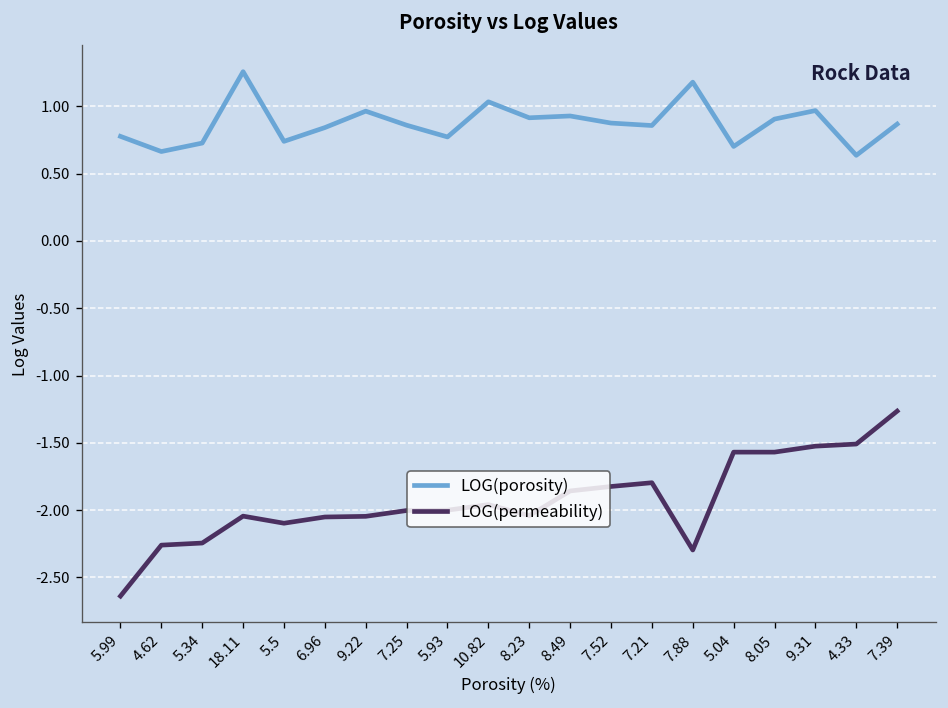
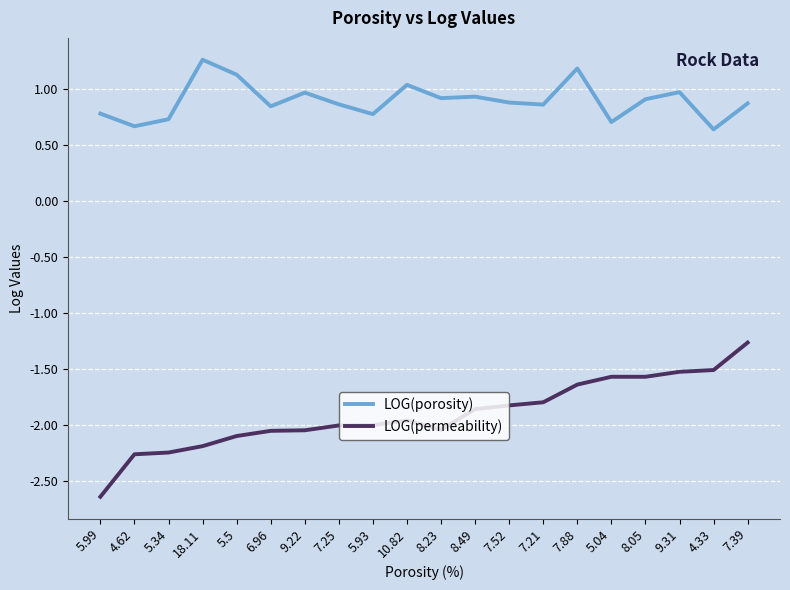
  {
    "LOG(porosity)": {
      "5.99": 0.78,
      "4.62": 0.66,
      "5.34": 0.73,
      "18.11": 1.26,
-     "5.5": 0.74,
+     "5.5": 1.12,
      "6.96": 0.84,
      "9.22": 0.96,
      "7.25": 0.86,
      "5.93": 0.77,
      "10.82": 1.03,
      "8.23": 0.92,
      "8.49": 0.93,
      "7.52": 0.88,
      "7.21": 0.86,
      "7.88": 1.18,
      "5.04": 0.70,
      "8.05": 0.91,
      "9.31": 0.97,
      "4.33": 0.64,
      "7.39": 0.87
    },
    "LOG(permeability)": {
      "5.99": -2.64,
      "4.62": -2.26,
      "5.34": -2.24,
-     "18.11": -2.04,
+     "18.11": -2.19,
      "5.5": -2.10,
      "6.96": -2.05,
      "9.22": -2.05,
      "7.25": -2.00,
      "7.52": -1.82,
      "7.21": -1.80,
-     "7.88": -2.30,
+     "7.88": -1.64,
      "5.04": -1.57,
      "8.05": -1.57,
      "9.31": -1.52,
      "4.33": -1.51,
      "7.39": -1.26
    }
  }
